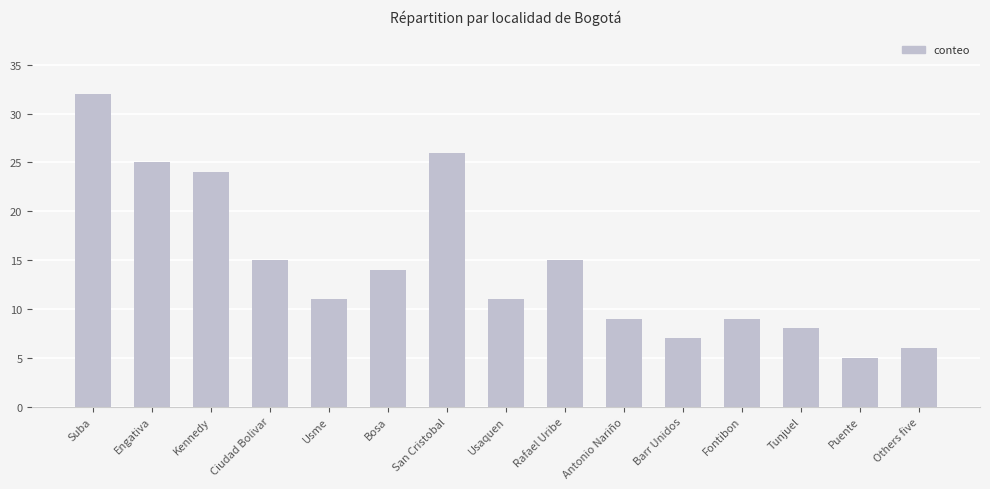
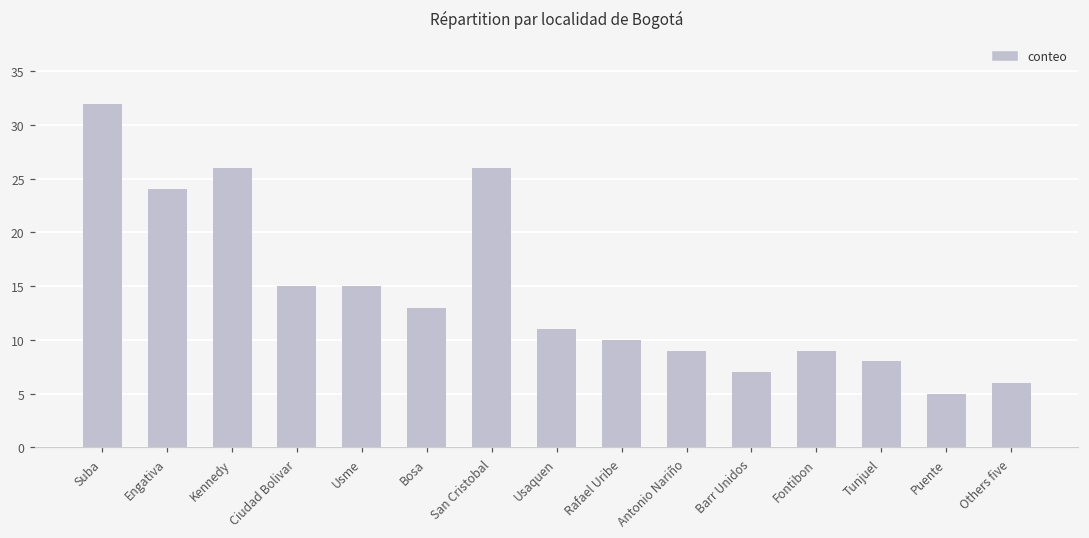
  {
    "Suba": 32,
-   "Engativa": 25,
-   "Kennedy": 24,
+   "Engativa": 24,
+   "Kennedy": 26,
    "Ciudad Bolivar": 15,
-   "Usme": 11,
-   "Bosa": 14,
+   "Usme": 15,
+   "Bosa": 13,
    "San Cristobal": 26,
    "Usaquen": 11,
-   "Rafael Uribe": 15,
+   "Rafael Uribe": 10,
    "Antonio Nariño": 9,
    "Barr Unidos": 7,
    "Fontibon": 9,
    "Tunjuel": 8,
    "Puente": 5,
    "Others five": 6
  }
